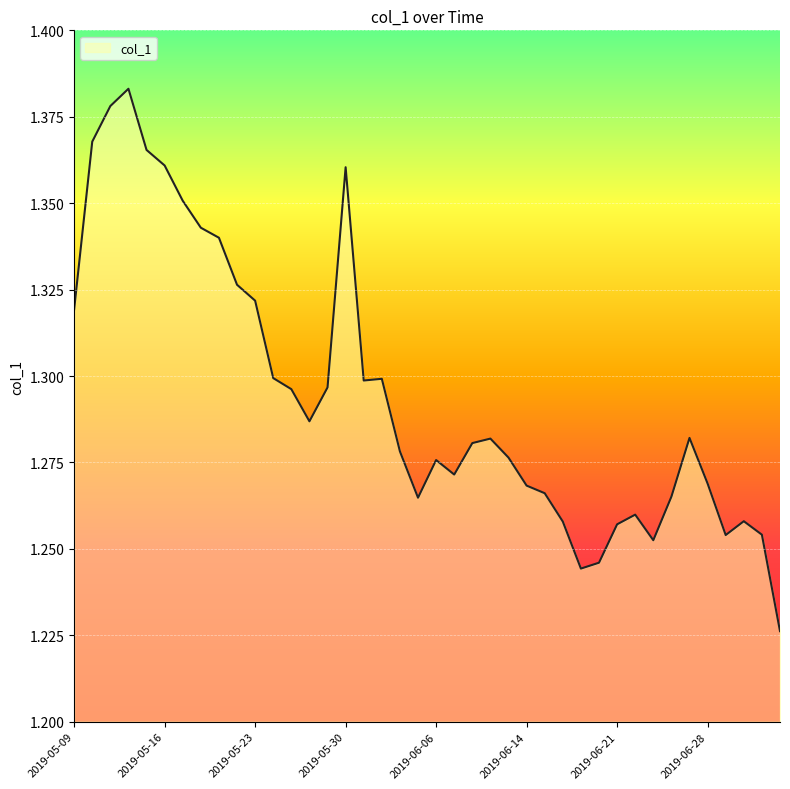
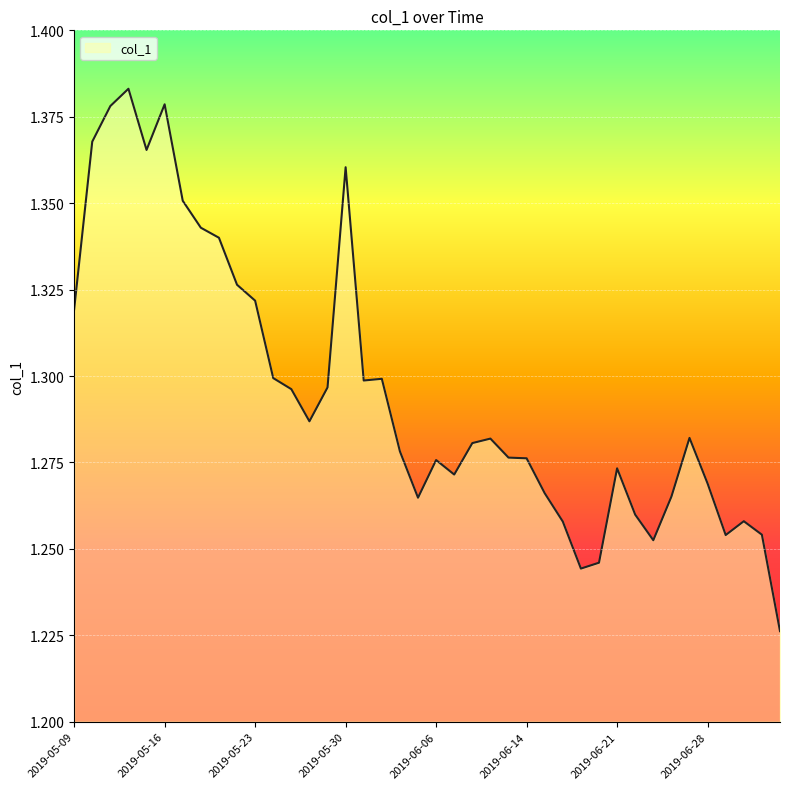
  {
    "2019-05-09": 1.319,
-   "2019-05-16": 1.361,
+   "2019-05-16": 1.379,
    "2019-05-23": 1.322,
    "2019-05-30": 1.360,
    "2019-06-06": 1.276,
-   "2019-06-14": 1.268,
-   "2019-06-21": 1.257,
+   "2019-06-14": 1.276,
+   "2019-06-21": 1.273,
    "2019-06-28": 1.269
  }
